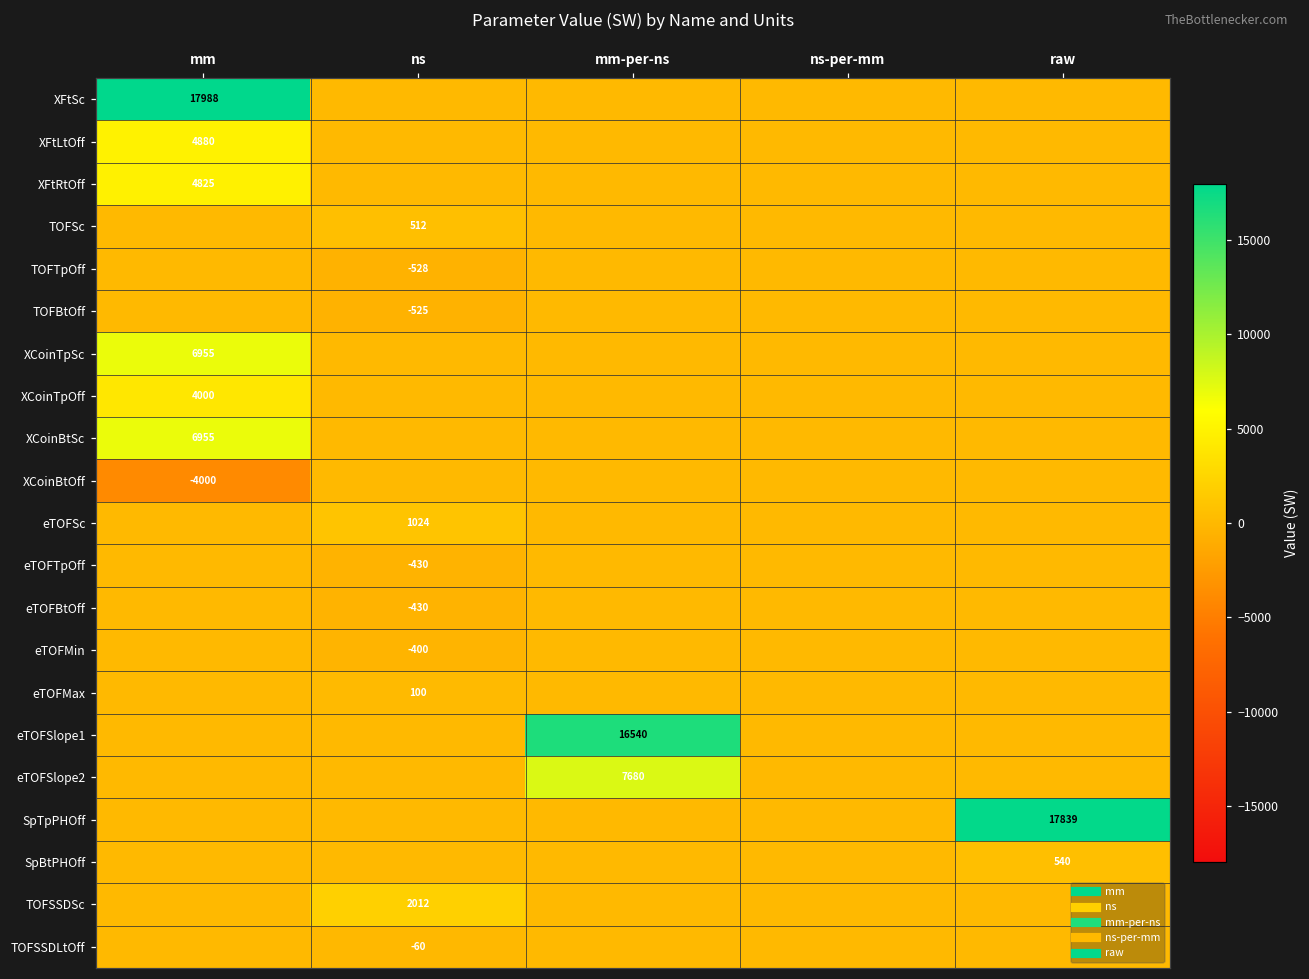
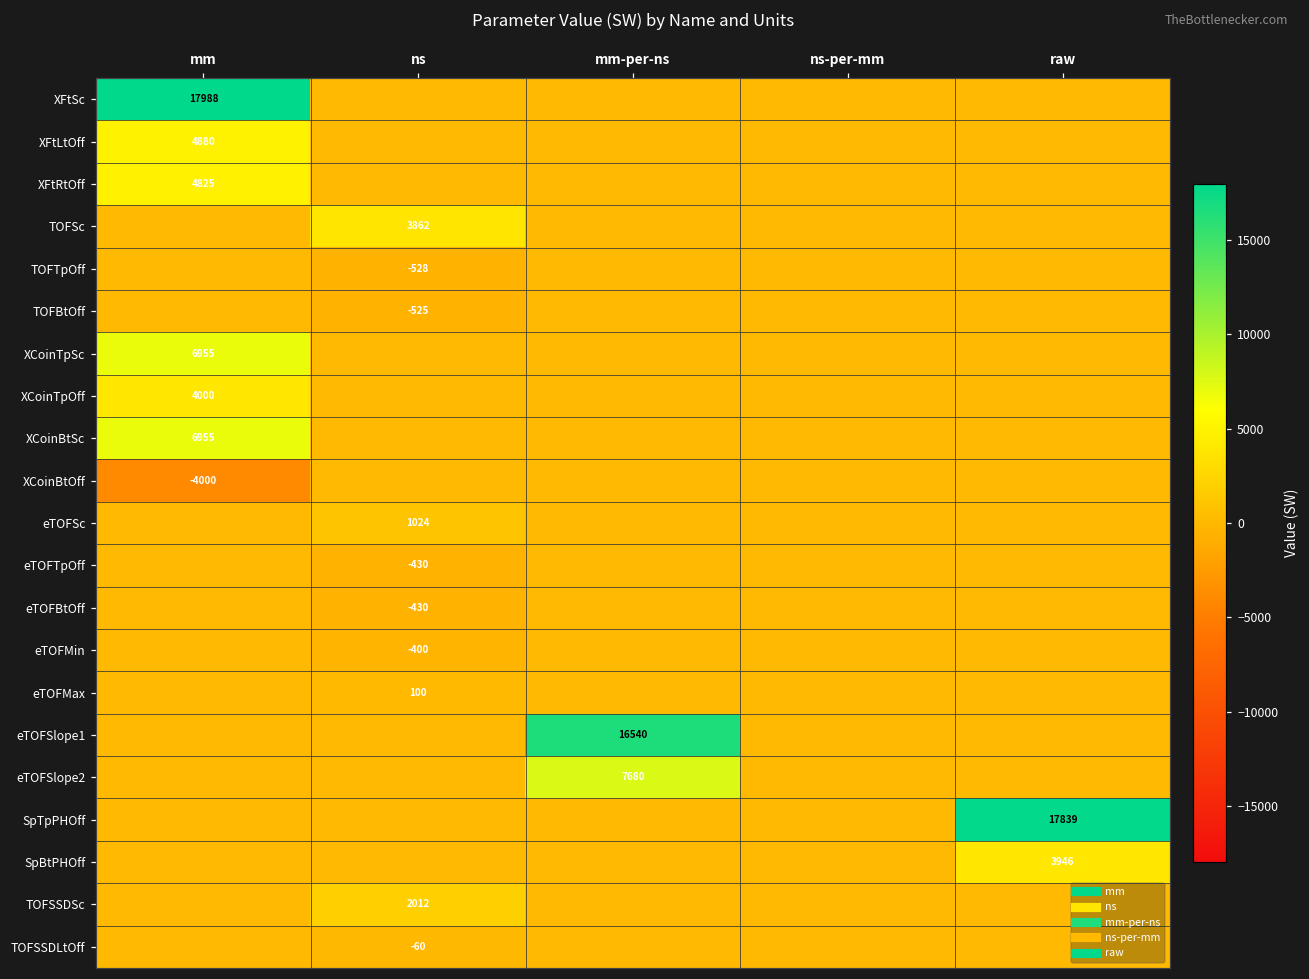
  {
    "XFtSc": {
      "mm": 17988
    },
    "XFtLtOff": {
      "mm": 4880
    },
    "XFtRtOff": {
      "mm": 4825
    },
    "TOFSc": {
-     "ns": 512
+     "ns": 3862
    },
    "TOFTpOff": {
      "ns": -528
    },
    "TOFBtOff": {
      "ns": -525
    },
    "XCoinTpSc": {
      "mm": 6955
    },
    "XCoinTpOff": {
      "mm": 4000
    },
    "XCoinBtSc": {
      "mm": 6955
    },
    "XCoinBtOff": {
      "mm": -4000
    },
    "eTOFSc": {
      "ns": 1024
    },
    "eTOFTpOff": {
      "ns": -430
    },
    "eTOFBtOff": {
      "ns": -430
    },
    "eTOFMin": {
      "ns": -400
    },
    "eTOFMax": {
      "ns": 100
    },
    "eTOFSlope1": {
      "mm-per-ns": 16540
    },
    "eTOFSlope2": {
      "mm-per-ns": 7680
    },
    "SpTpPHOff": {
      "raw": 17839
    },
    "SpBtPHOff": {
-     "raw": 540
+     "raw": 3946
    },
    "TOFSSDSc": {
      "ns": 2012
    },
    "TOFSSDLtOff": {
      "ns": -60
    }
  }
